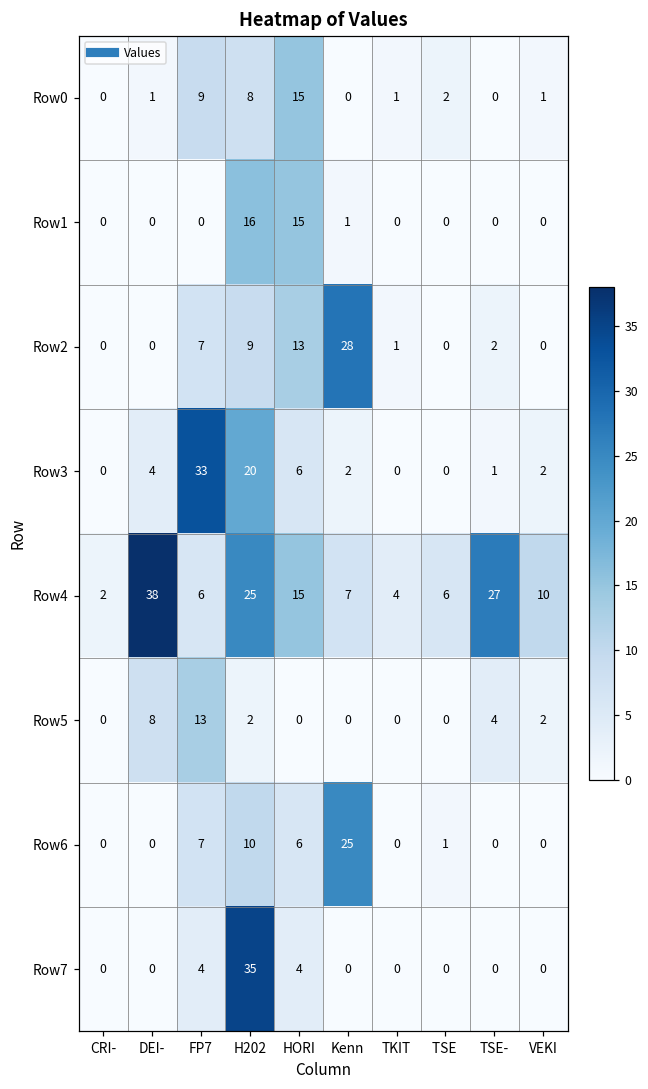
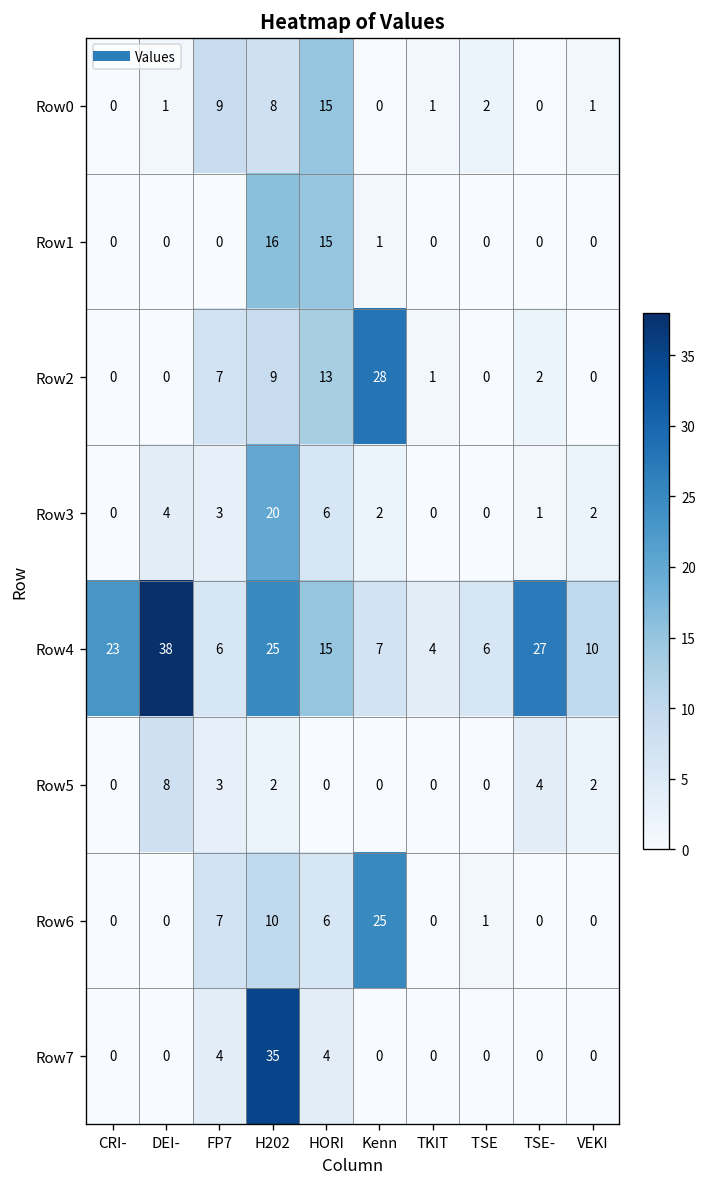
  {
    "Row0": {
      "CRI-": 0,
      "DEI-": 1,
      "FP7": 9,
      "H202": 8,
      "HORI": 15,
      "Kenn": 0,
      "TKIT": 1,
      "TSE": 2,
      "TSE-": 0,
      "VEKI": 1
    },
    "Row1": {
      "CRI-": 0,
      "DEI-": 0,
      "FP7": 0,
      "H202": 16,
      "HORI": 15,
      "Kenn": 1,
      "TKIT": 0,
      "TSE": 0,
      "TSE-": 0,
      "VEKI": 0
    },
    "Row2": {
      "CRI-": 0,
      "DEI-": 0,
      "FP7": 7,
      "H202": 9,
      "HORI": 13,
      "Kenn": 28,
      "TKIT": 1,
      "TSE": 0,
      "TSE-": 2,
      "VEKI": 0
    },
    "Row3": {
      "CRI-": 0,
      "DEI-": 4,
-     "FP7": 33,
+     "FP7": 3,
      "H202": 20,
      "HORI": 6,
      "Kenn": 2,
      "TKIT": 0,
      "TSE": 0,
      "TSE-": 1,
      "VEKI": 2
    },
    "Row4": {
-     "CRI-": 2,
+     "CRI-": 23,
      "DEI-": 38,
      "FP7": 6,
      "H202": 25,
      "HORI": 15,
      "Kenn": 7,
      "TKIT": 4,
      "TSE": 6,
      "TSE-": 27,
      "VEKI": 10
    },
    "Row5": {
      "CRI-": 0,
      "DEI-": 8,
-     "FP7": 13,
+     "FP7": 3,
      "H202": 2,
      "HORI": 0,
      "Kenn": 0,
      "TKIT": 0,
      "TSE": 0,
      "TSE-": 4,
      "VEKI": 2
    },
    "Row6": {
      "CRI-": 0,
      "DEI-": 0,
      "FP7": 7,
      "H202": 10,
      "HORI": 6,
      "Kenn": 25,
      "TKIT": 0,
      "TSE": 1,
      "TSE-": 0,
      "VEKI": 0
    },
    "Row7": {
      "CRI-": 0,
      "DEI-": 0,
      "FP7": 4,
      "H202": 35,
      "HORI": 4,
      "Kenn": 0,
      "TKIT": 0,
      "TSE": 0,
      "TSE-": 0,
      "VEKI": 0
    }
  }
